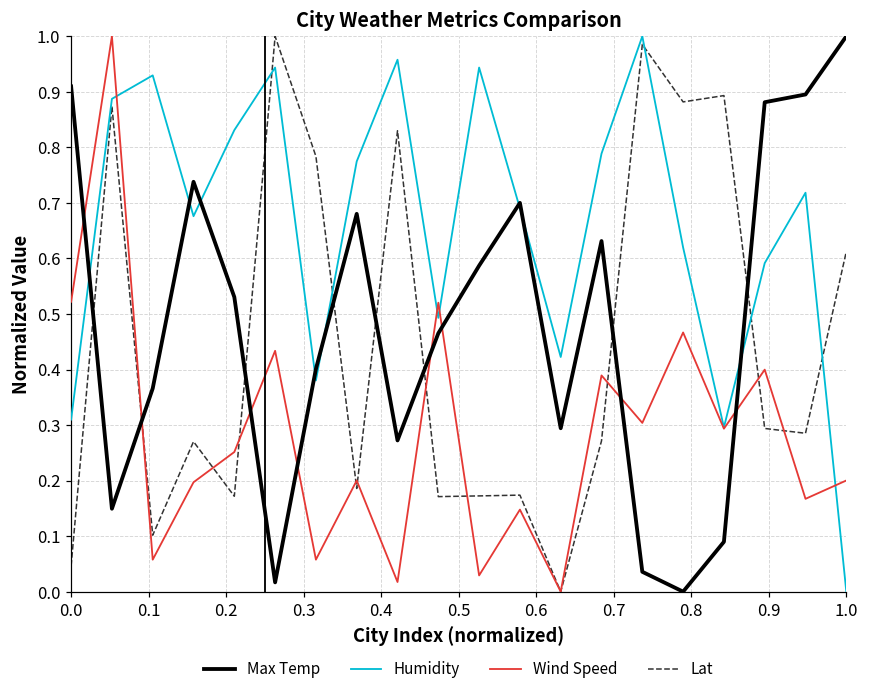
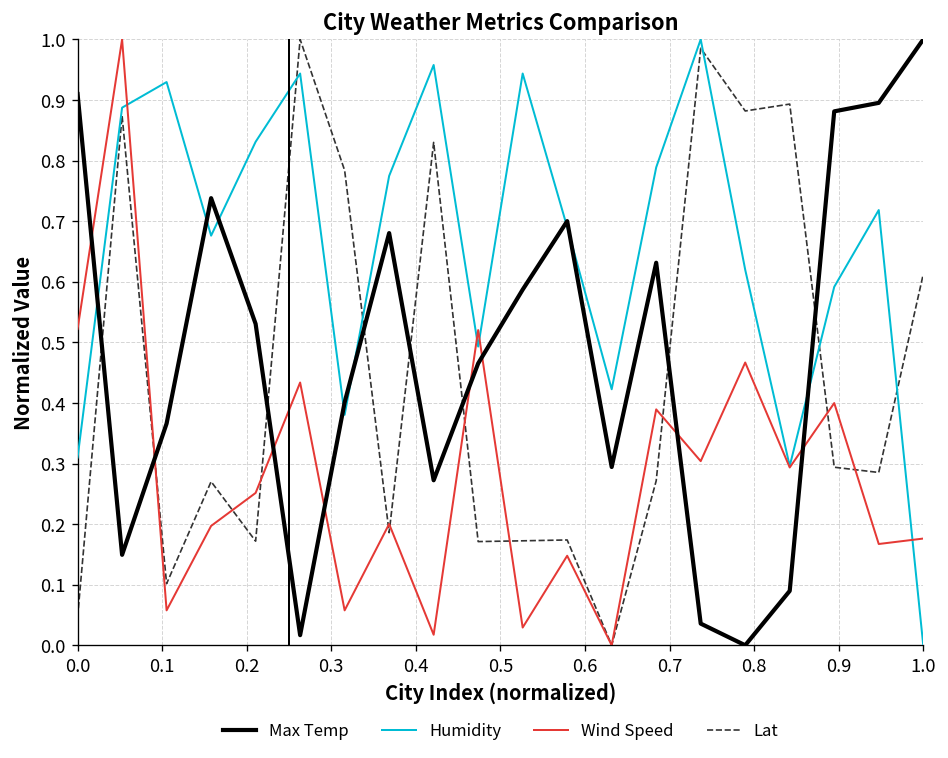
  {
    "Max Temp": {
      "0.0": 0.91,
      "1.0": 1.00
    },
    "Humidity": {
      "0.0": 0.31,
      "1.0": 0.00
    },
    "Wind Speed": {
      "0.0": 0.52,
-     "1.0": 0.20
+     "1.0": 0.18
    },
    "Lat": {
      "0.0": 0.05,
      "1.0": 0.61
    }
  }
